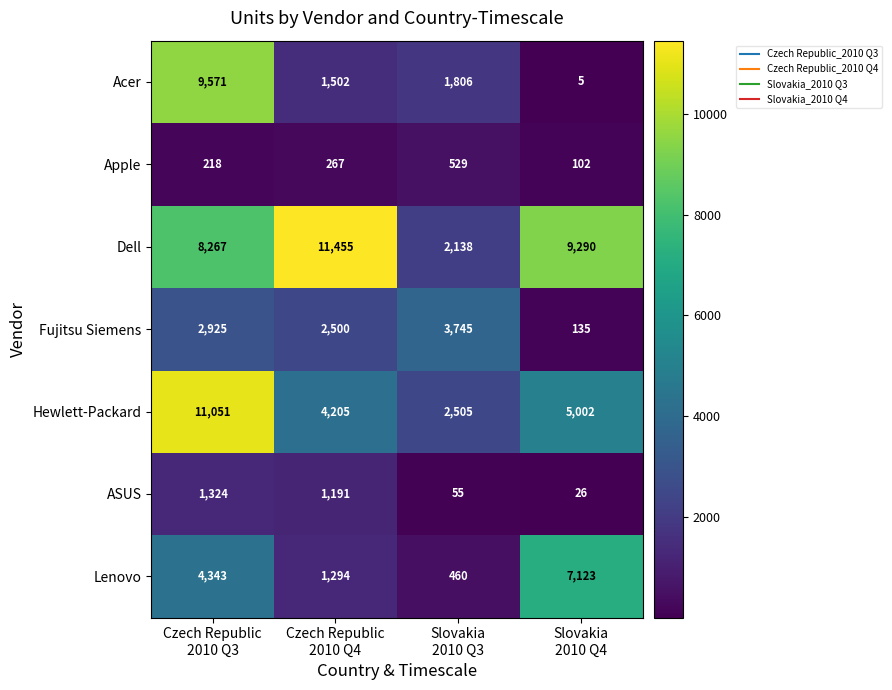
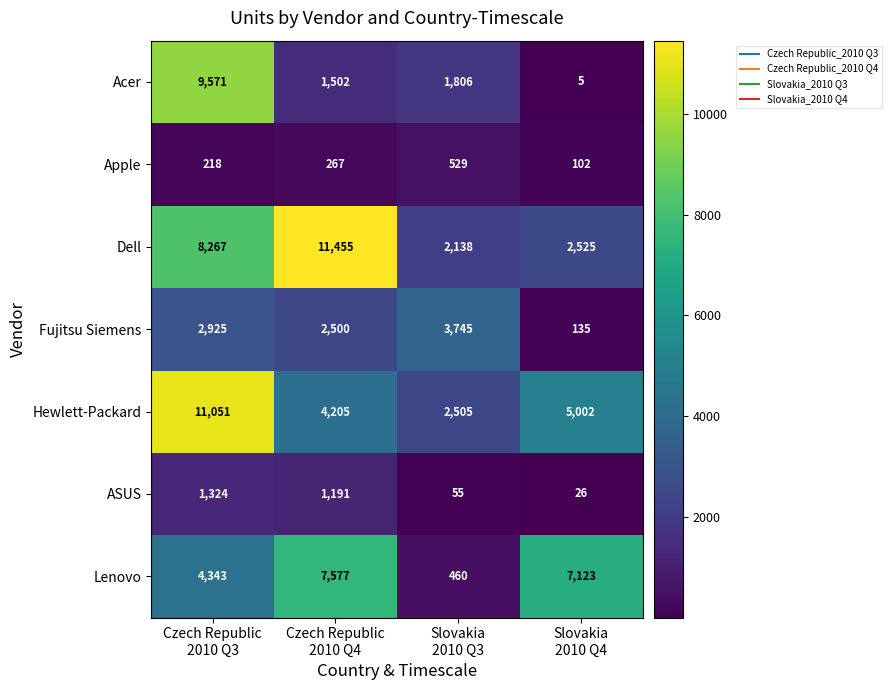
  {
    "Acer": {
      "Czech Republic 2010 Q3": "9,571",
      "Czech Republic 2010 Q4": "1,502",
      "Slovakia 2010 Q3": "1,806",
      "Slovakia 2010 Q4": "5"
    },
    "Apple": {
      "Czech Republic 2010 Q3": "218",
      "Czech Republic 2010 Q4": "267",
      "Slovakia 2010 Q3": "529",
      "Slovakia 2010 Q4": "102"
    },
    "Dell": {
      "Czech Republic 2010 Q3": "8,267",
      "Czech Republic 2010 Q4": "11,455",
      "Slovakia 2010 Q3": "2,138",
-     "Slovakia 2010 Q4": "9,290"
+     "Slovakia 2010 Q4": "2,525"
    },
    "Fujitsu Siemens": {
      "Czech Republic 2010 Q3": "2,925",
      "Czech Republic 2010 Q4": "2,500",
      "Slovakia 2010 Q3": "3,745",
      "Slovakia 2010 Q4": "135"
    },
    "Hewlett-Packard": {
      "Czech Republic 2010 Q3": "11,051",
      "Czech Republic 2010 Q4": "4,205",
      "Slovakia 2010 Q3": "2,505",
      "Slovakia 2010 Q4": "5,002"
    },
    "ASUS": {
      "Czech Republic 2010 Q3": "1,324",
      "Czech Republic 2010 Q4": "1,191",
      "Slovakia 2010 Q3": "55",
      "Slovakia 2010 Q4": "26"
    },
    "Lenovo": {
      "Czech Republic 2010 Q3": "4,343",
-     "Czech Republic 2010 Q4": "1,294",
+     "Czech Republic 2010 Q4": "7,577",
      "Slovakia 2010 Q3": "460",
      "Slovakia 2010 Q4": "7,123"
    }
  }
